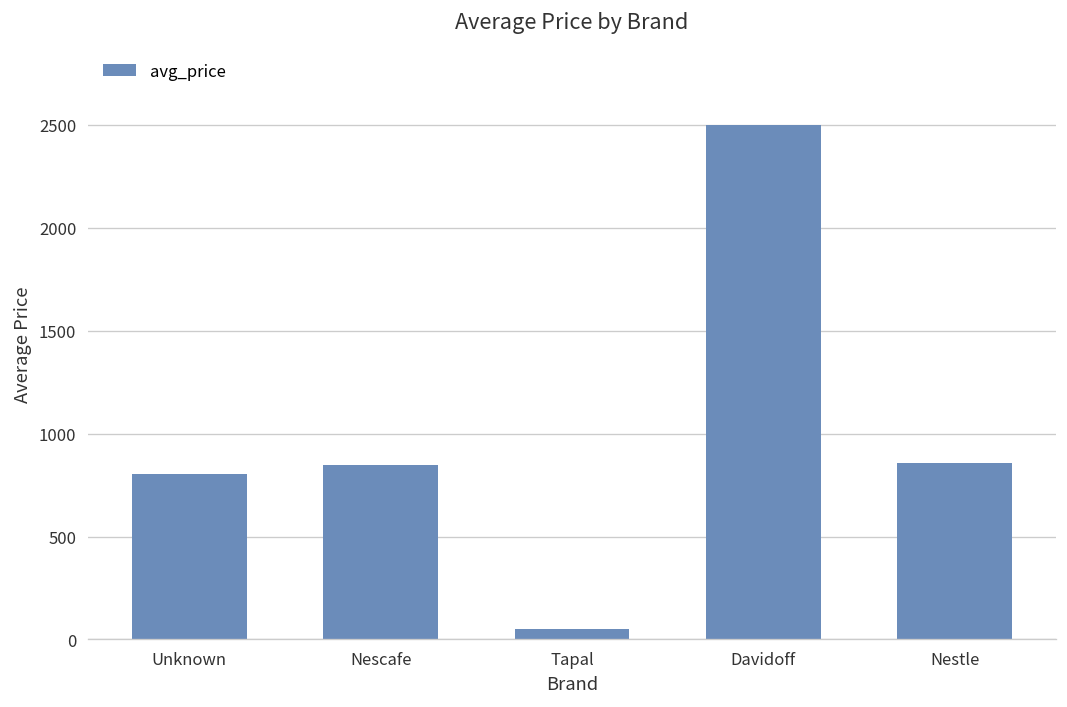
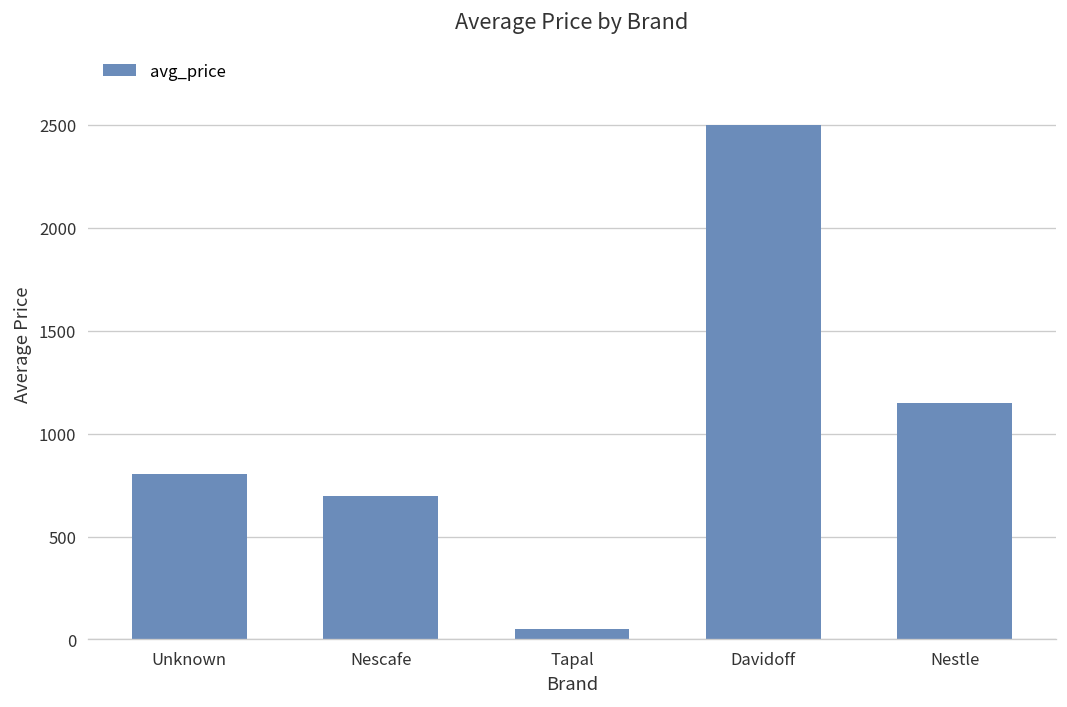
  {
    "Unknown": 800,
-   "Nescafe": 850,
+   "Nescafe": 700,
    "Tapal": 50,
    "Davidoff": 2500,
-   "Nestle": 860
+   "Nestle": 1150
  }
